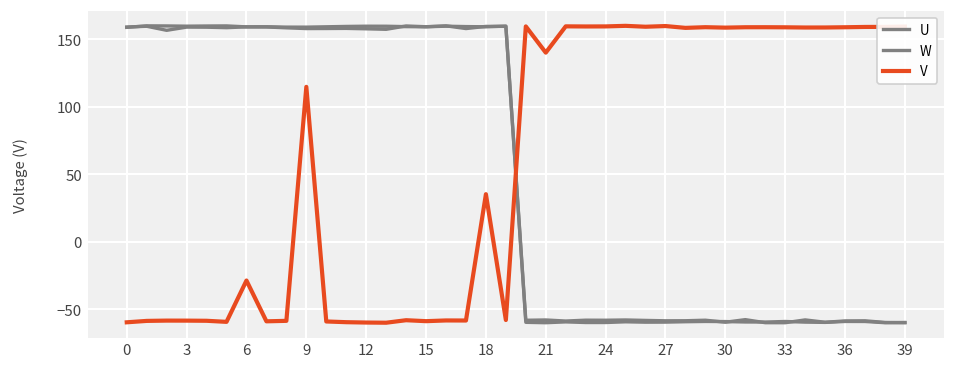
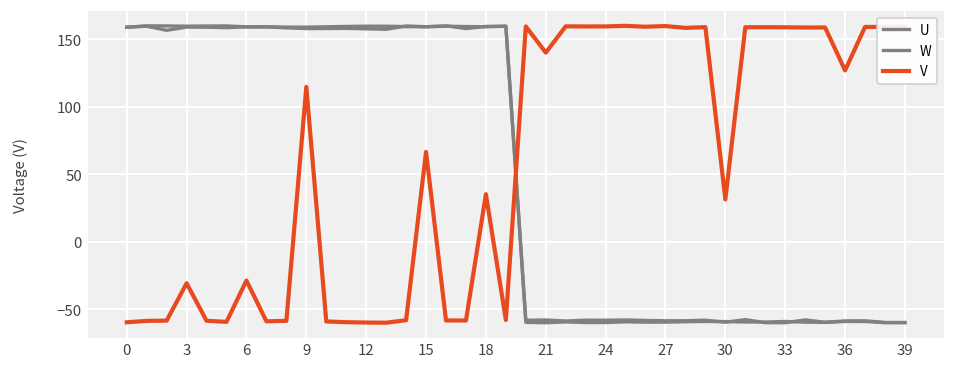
  {
    "V": {
      "0": -60,
-     "3": -58,
+     "3": -31,
      "6": -29,
      "9": 115,
      "12": -60,
-     "15": -59,
+     "15": 67,
      "18": 35,
      "21": 140,
      "24": 160,
      "27": 160,
-     "30": 159,
+     "30": 31,
      "33": 159,
-     "36": 159
+     "36": 127
    }
  }
